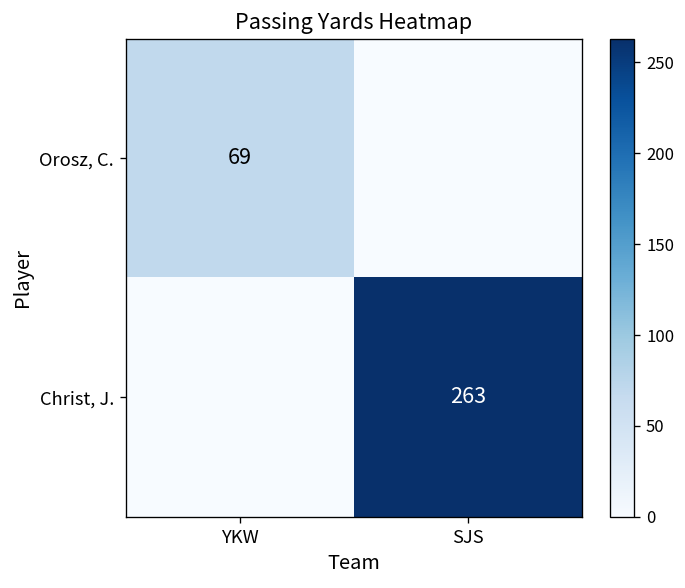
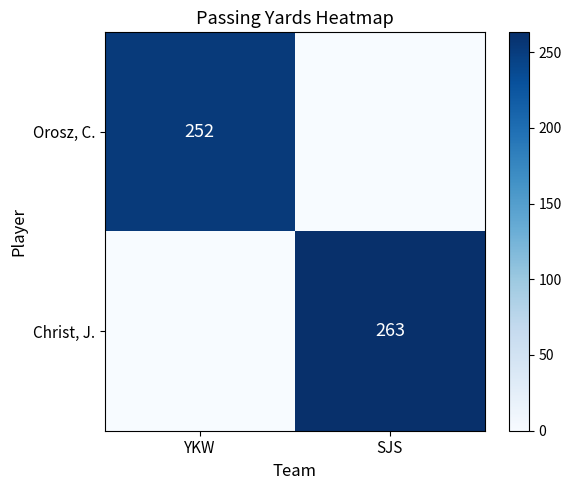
  {
    "Orosz, C.": {
-     "YKW": 69
+     "YKW": 252
    },
    "Christ, J.": {
      "SJS": 263
    }
  }
